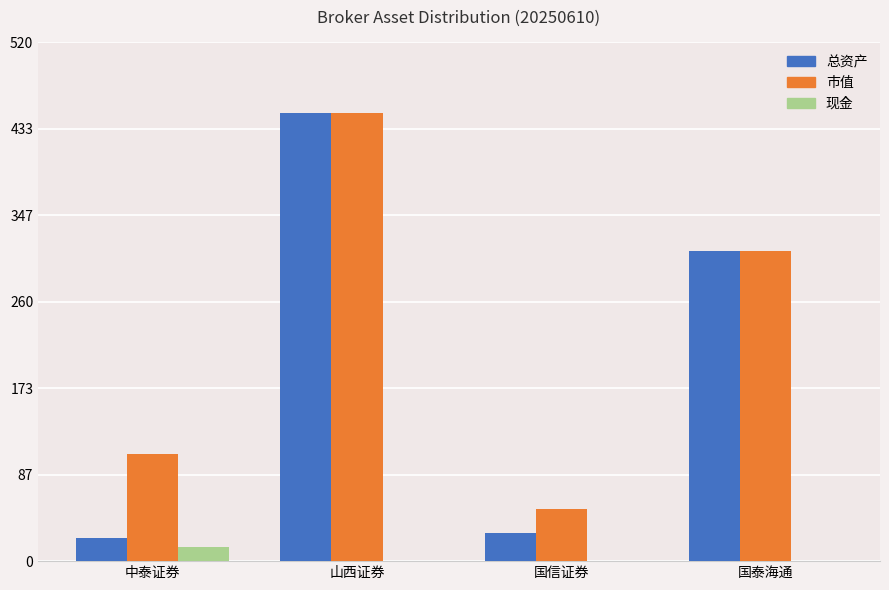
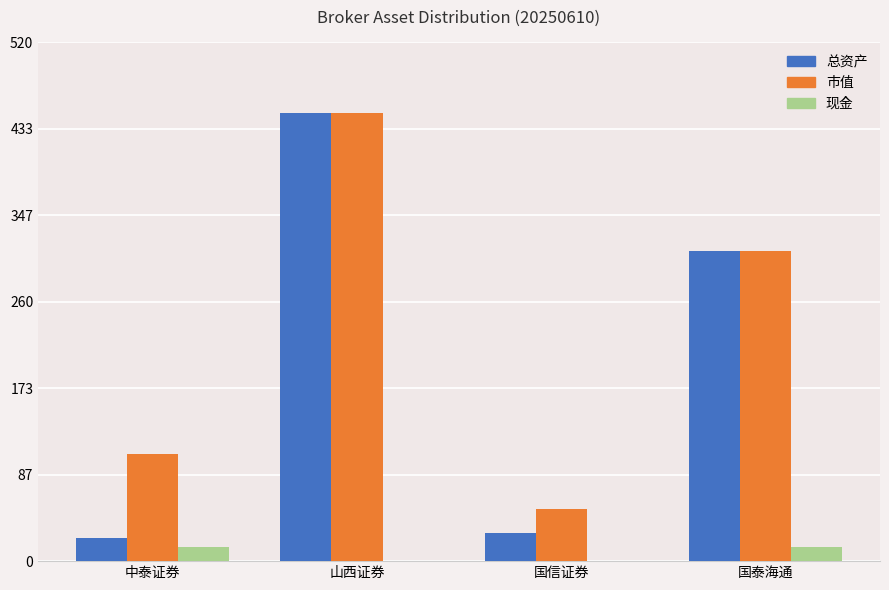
  {
    "总资产": {
      "中泰证券": 20,
      "山西证券": 450,
      "国信证券": 30,
      "国泰海通": 310
    },
    "市值": {
      "中泰证券": 110,
      "山西证券": 450,
      "国信证券": 50,
      "国泰海通": 310
    },
    "现金": {
      "中泰证券": 10,
-     "国泰海通": 0
+     "国泰海通": 10
    }
  }
